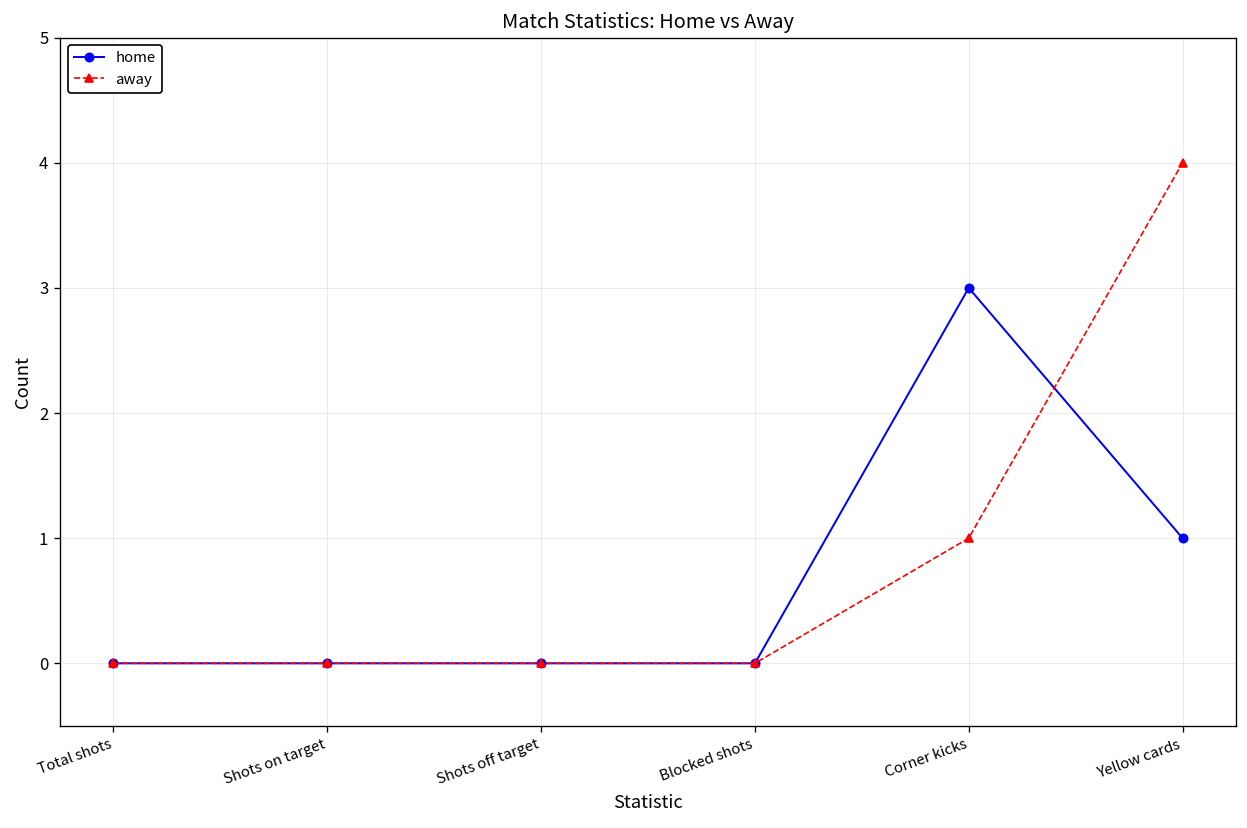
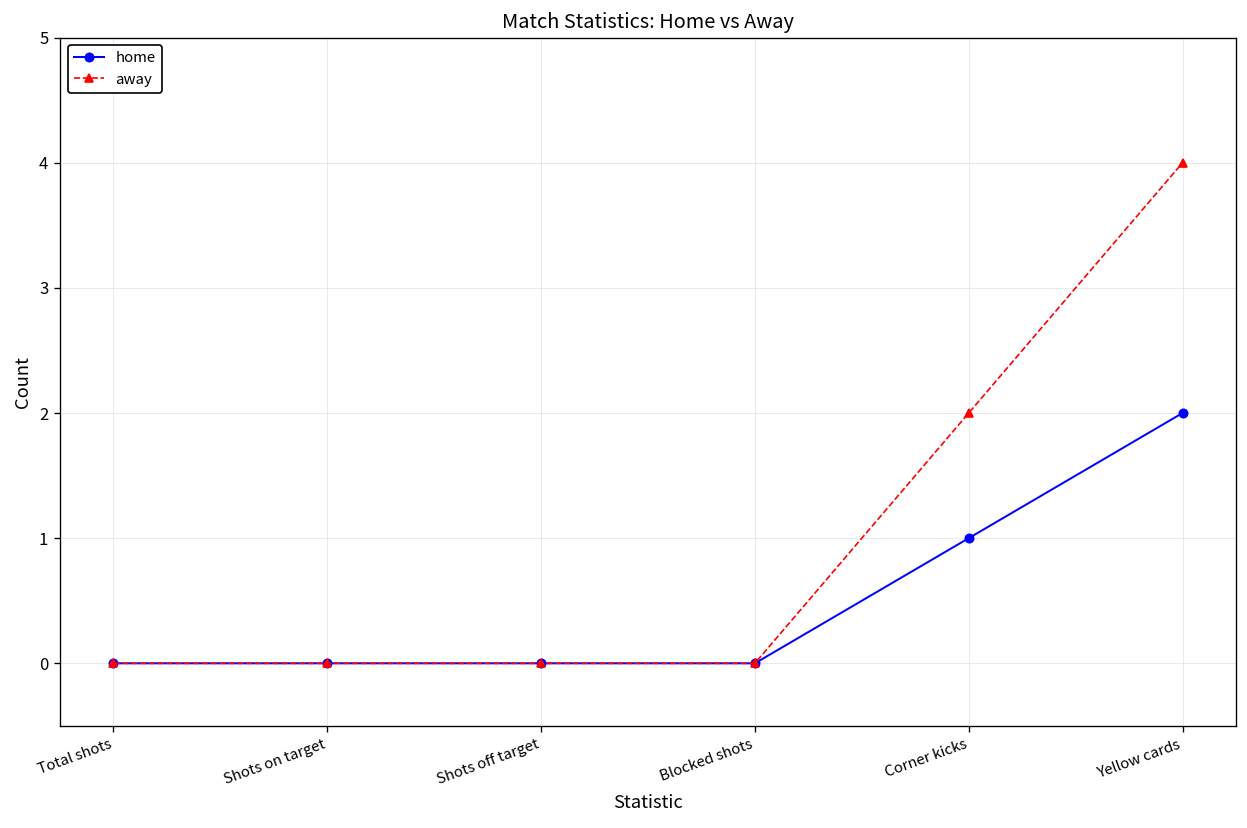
  {
    "home": {
-     "Corner kicks": 3,
-     "Yellow cards": 1
+     "Corner kicks": 1,
+     "Yellow cards": 2
    },
    "away": {
-     "Corner kicks": 1,
+     "Corner kicks": 2,
      "Yellow cards": 4
    }
  }
